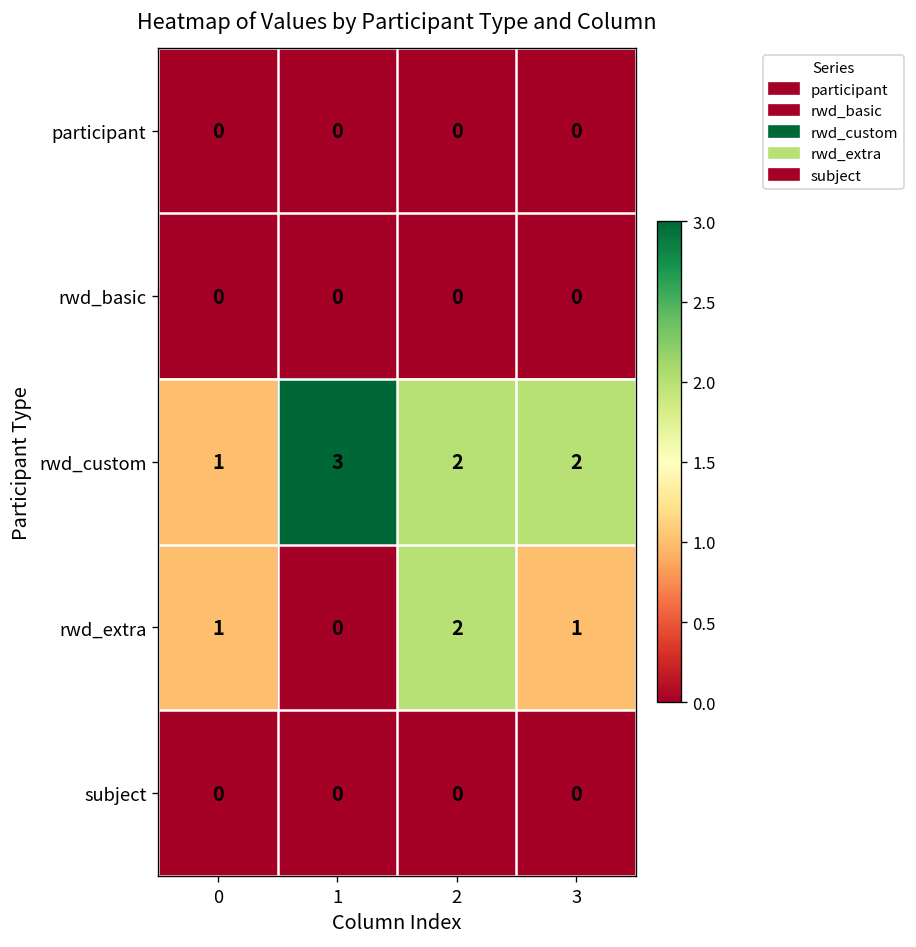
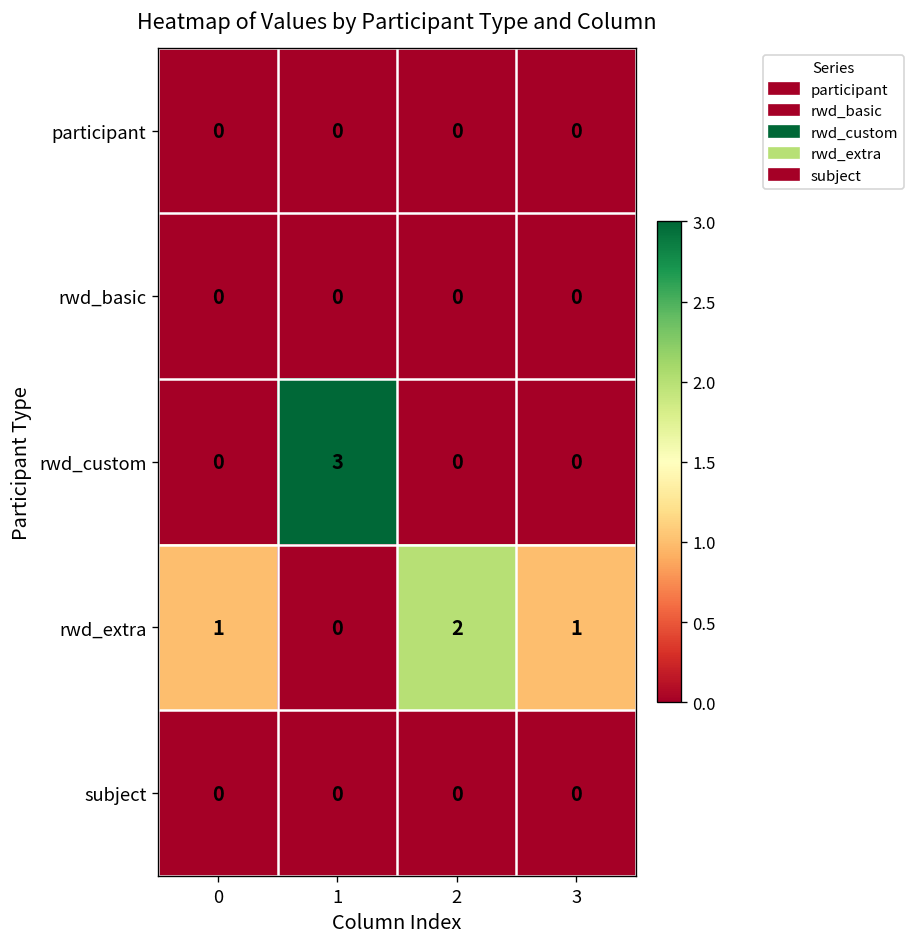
  {
    "participant": {
      "0": 0,
      "1": 0,
      "2": 0,
      "3": 0
    },
    "rwd_basic": {
      "0": 0,
      "1": 0,
      "2": 0,
      "3": 0
    },
    "rwd_custom": {
-     "0": 1,
+     "0": 0,
      "1": 3,
-     "2": 2,
-     "3": 2
+     "2": 0,
+     "3": 0
    },
    "rwd_extra": {
      "0": 1,
      "1": 0,
      "2": 2,
      "3": 1
    },
    "subject": {
      "0": 0,
      "1": 0,
      "2": 0,
      "3": 0
    }
  }
